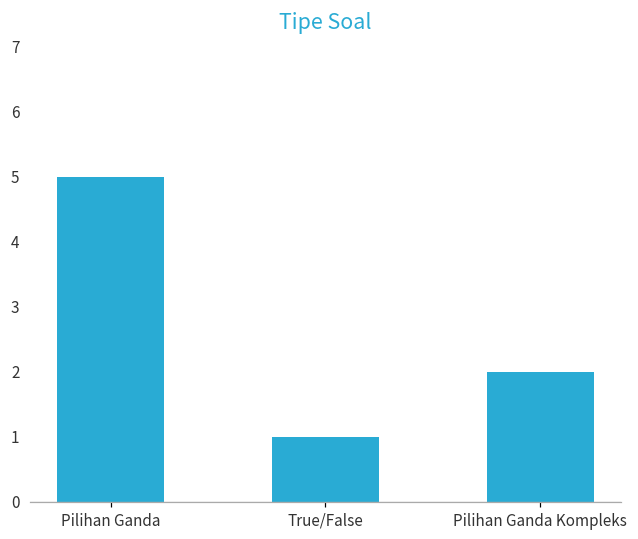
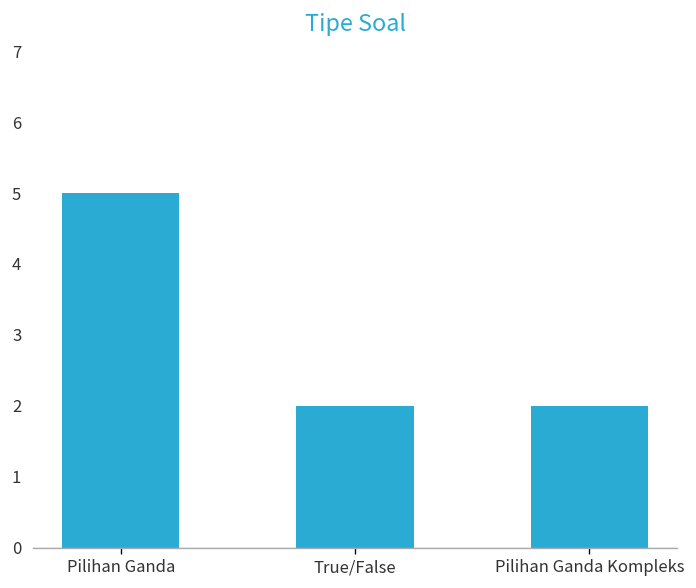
  {
    "Pilihan Ganda": 5,
-   "True/False": 1,
+   "True/False": 2,
    "Pilihan Ganda Kompleks": 2
  }
